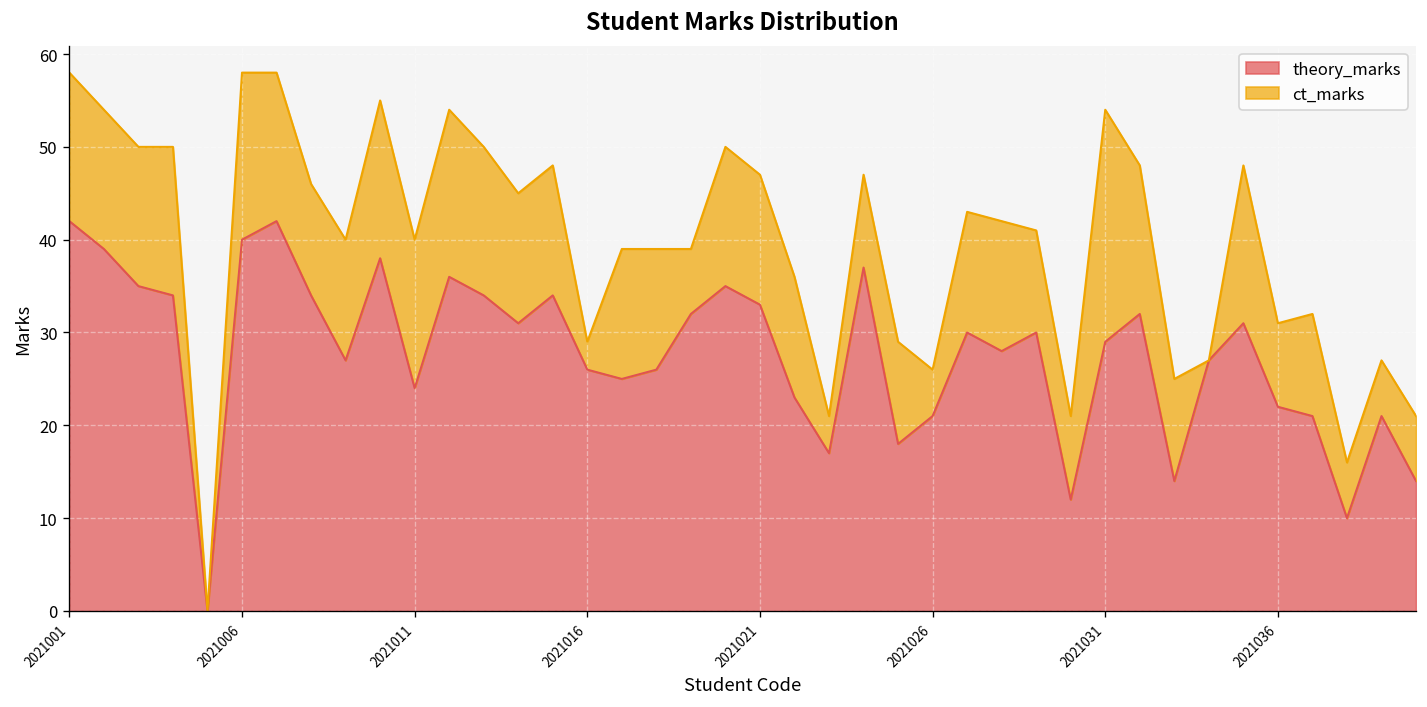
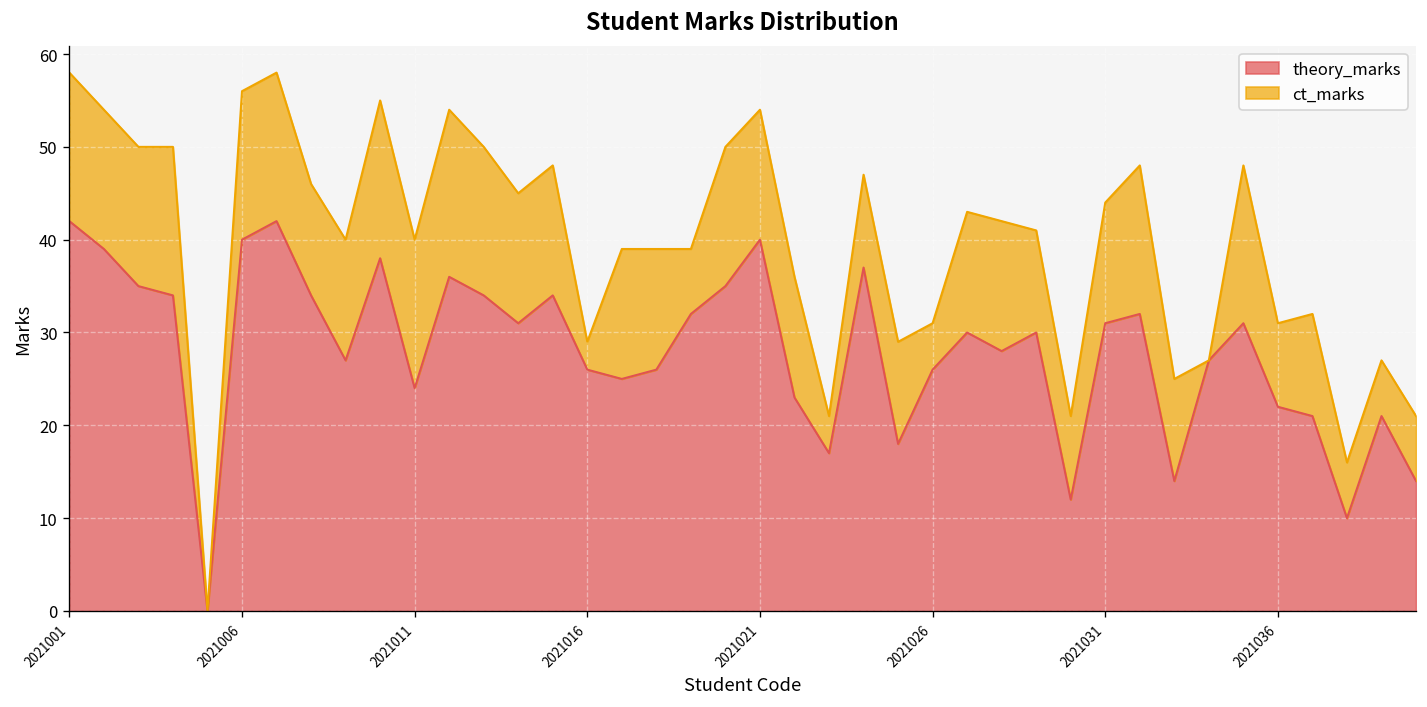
  {
    "theory_marks": {
      "2021001": 42,
      "2021006": 40,
      "2021011": 24,
      "2021016": 26,
-     "2021021": 33,
-     "2021026": 21,
-     "2021031": 29,
+     "2021021": 40,
+     "2021026": 26,
+     "2021031": 31,
      "2021036": 22
    },
    "ct_marks": {
      "2021001": 16,
-     "2021006": 18,
+     "2021006": 16,
      "2021011": 16,
      "2021016": 3,
      "2021021": 14,
      "2021026": 5,
-     "2021031": 25,
+     "2021031": 13,
      "2021036": 9
    }
  }
